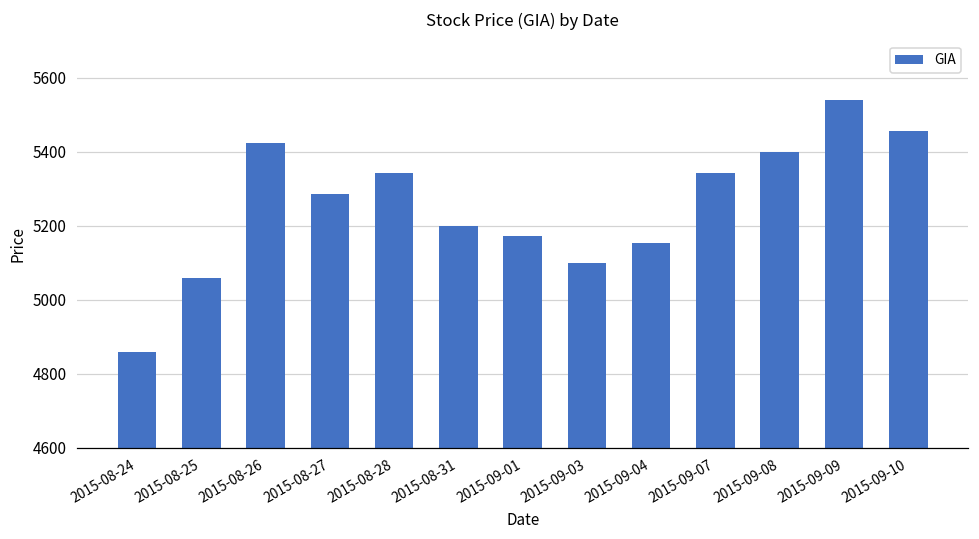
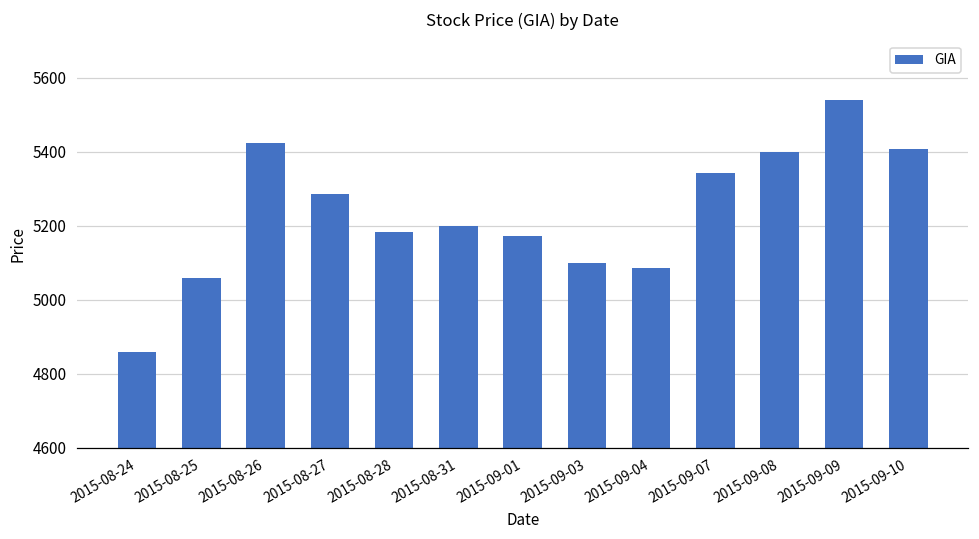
  {
    "2015-08-24": 4860,
    "2015-08-25": 5060,
    "2015-08-26": 5430,
    "2015-08-27": 5290,
-   "2015-08-28": 5340,
+   "2015-08-28": 5180,
    "2015-08-31": 5200,
    "2015-09-01": 5170,
    "2015-09-03": 5100,
-   "2015-09-04": 5150,
+   "2015-09-04": 5090,
    "2015-09-07": 5340,
    "2015-09-08": 5400,
    "2015-09-09": 5540,
-   "2015-09-10": 5460
+   "2015-09-10": 5410
  }
